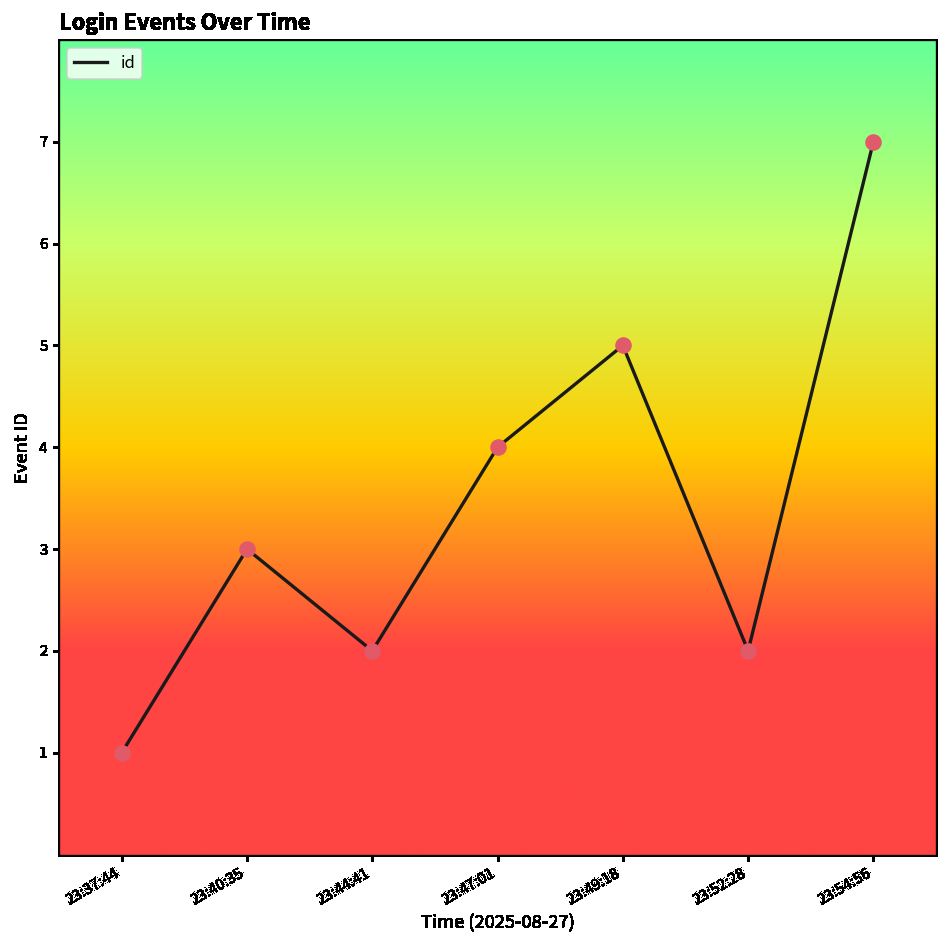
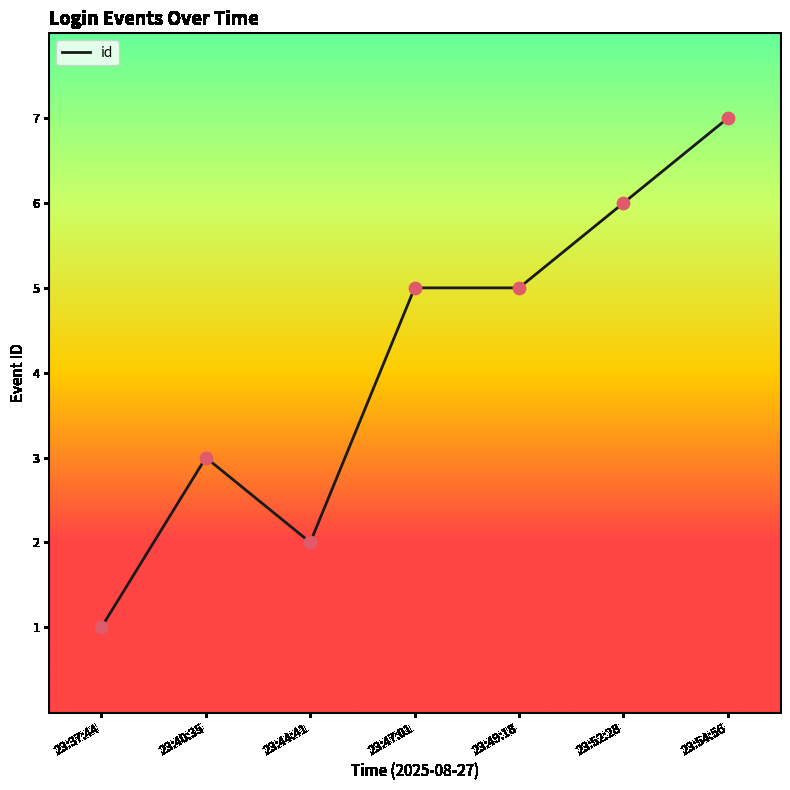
  {
    "23:37:44": 1,
    "23:40:35": 3,
    "23:44:41": 2,
-   "23:47:01": 4,
+   "23:47:01": 5,
    "23:49:18": 5,
-   "23:52:28": 2,
+   "23:52:28": 6,
    "23:54:56": 7
  }
